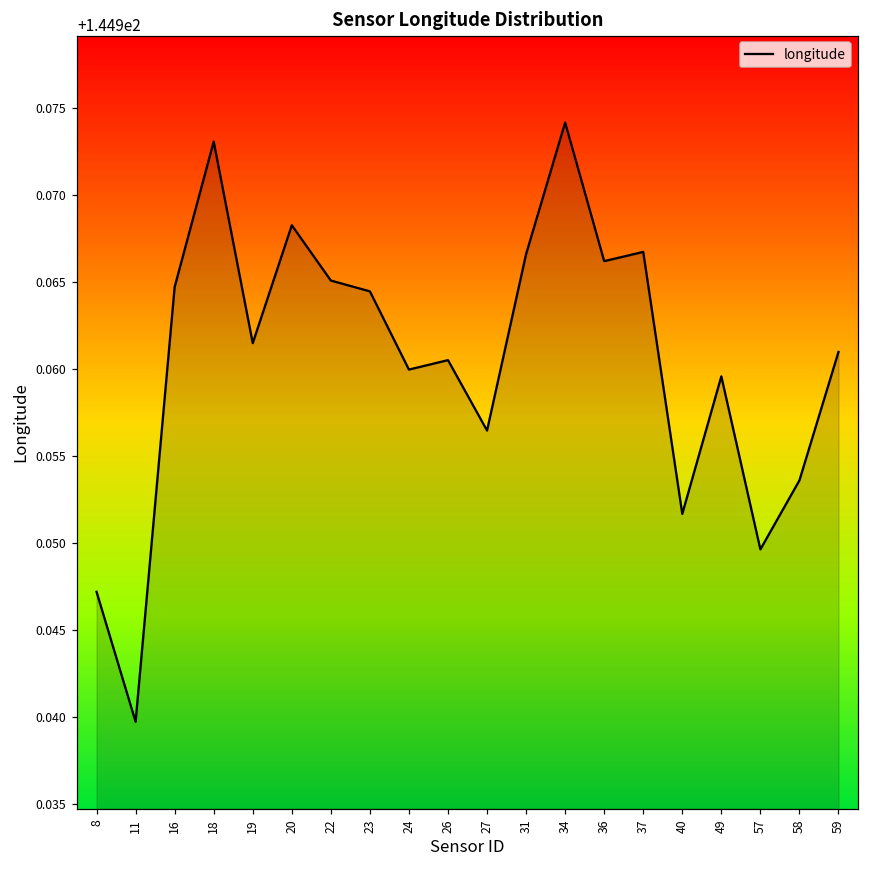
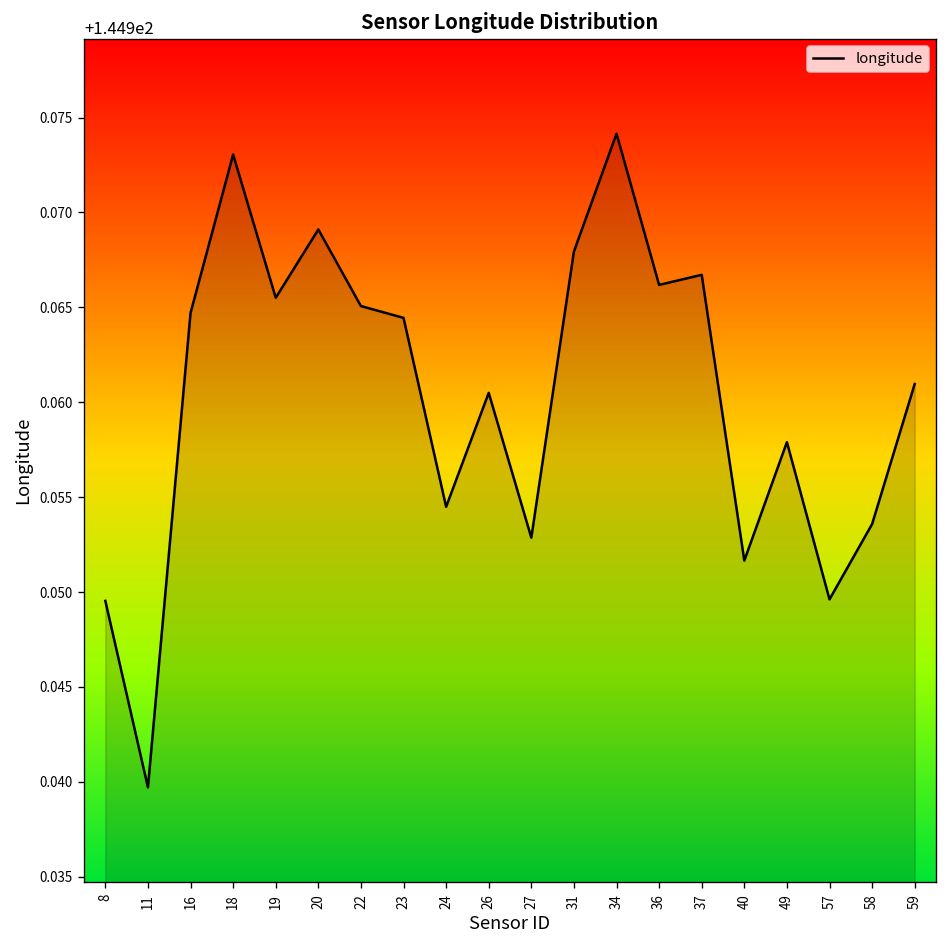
  {
-   "8": 144.9472,
+   "8": 144.9495,
    "11": 144.9397,
    "16": 144.9647,
    "18": 144.9731,
-   "19": 144.9615,
-   "20": 144.9682,
+   "19": 144.9655,
+   "20": 144.9691,
    "22": 144.9651,
    "23": 144.9644,
-   "24": 144.9600,
+   "24": 144.9545,
    "26": 144.9605,
-   "27": 144.9564,
-   "31": 144.9666,
+   "27": 144.9529,
+   "31": 144.9679,
    "34": 144.9742,
    "36": 144.9662,
    "37": 144.9667,
    "40": 144.9517,
-   "49": 144.9596,
+   "49": 144.9579,
    "57": 144.9496,
    "58": 144.9536,
    "59": 144.9610
  }
